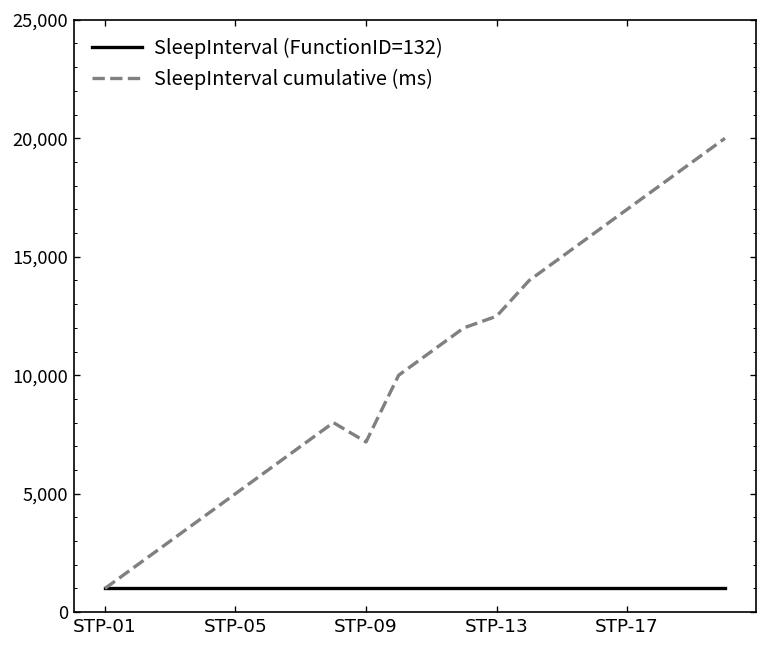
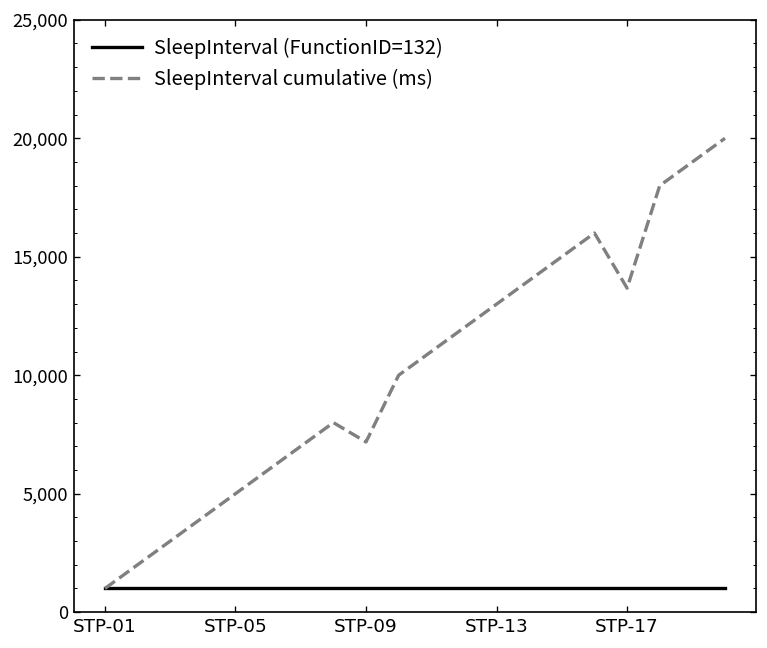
  {
    "SleepInterval (FunctionID=132)": {
      "STP-05": "1,000",
      "STP-09": "1,000",
      "STP-13": "1,000",
      "STP-17": "1,000"
    },
    "SleepInterval cumulative (ms)": {
      "STP-05": "5,000",
      "STP-09": "7,200",
-     "STP-13": "12,500",
-     "STP-17": "17,000"
+     "STP-13": "13,000",
+     "STP-17": "13,700"
    }
  }
